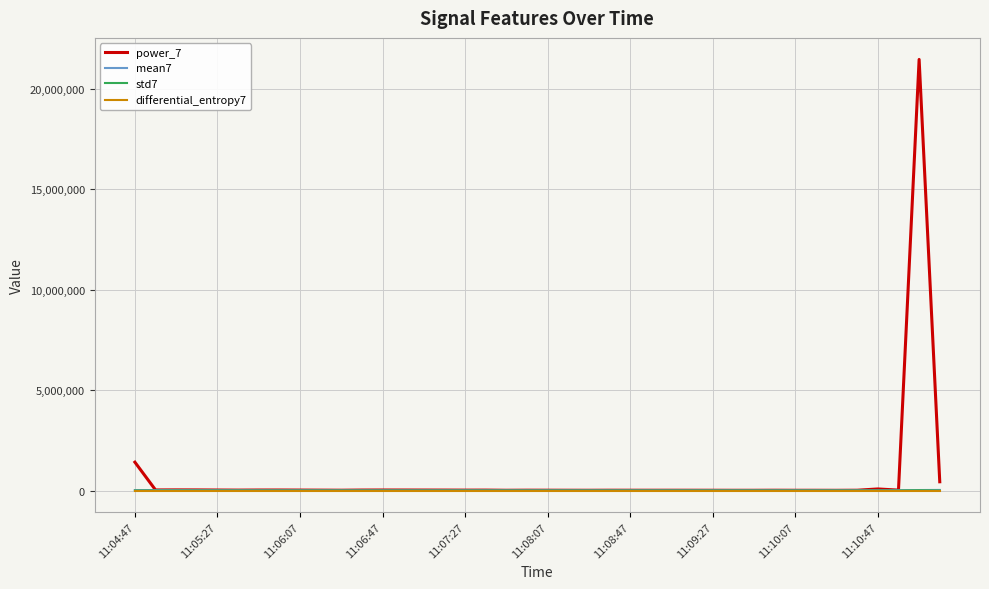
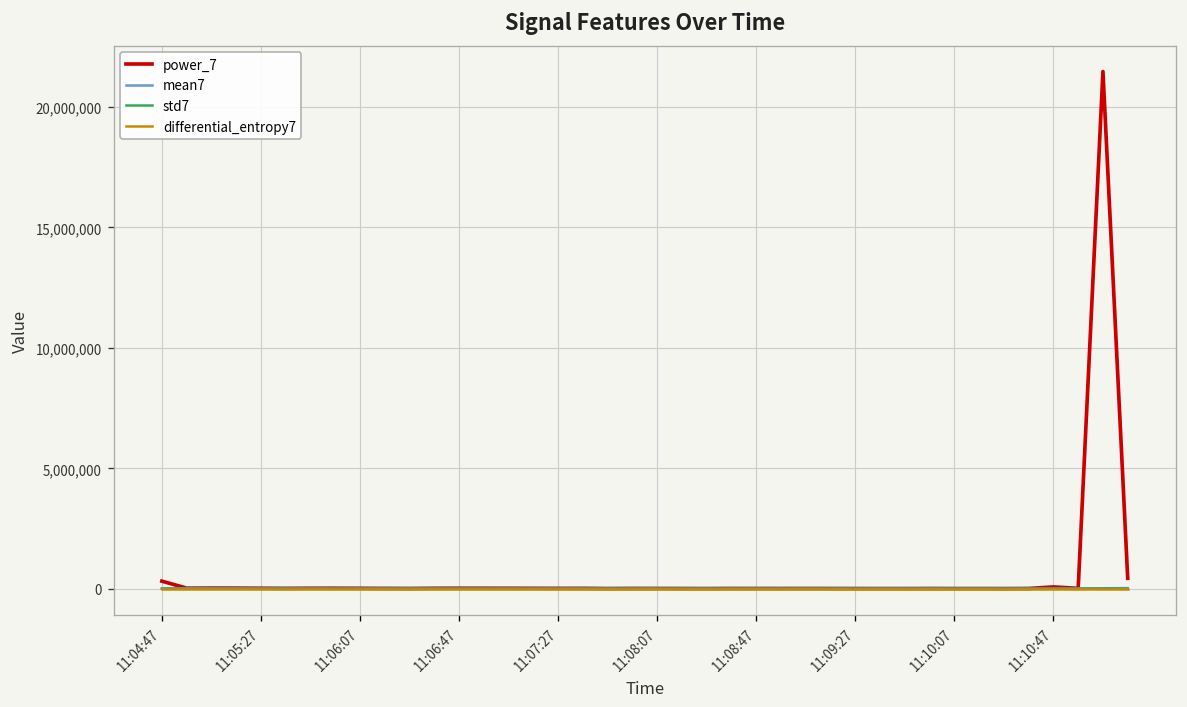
  {
    "power_7": {
-     "11:04:47": "1,400,000"
+     "11:04:47": "300,000"
    }
  }
